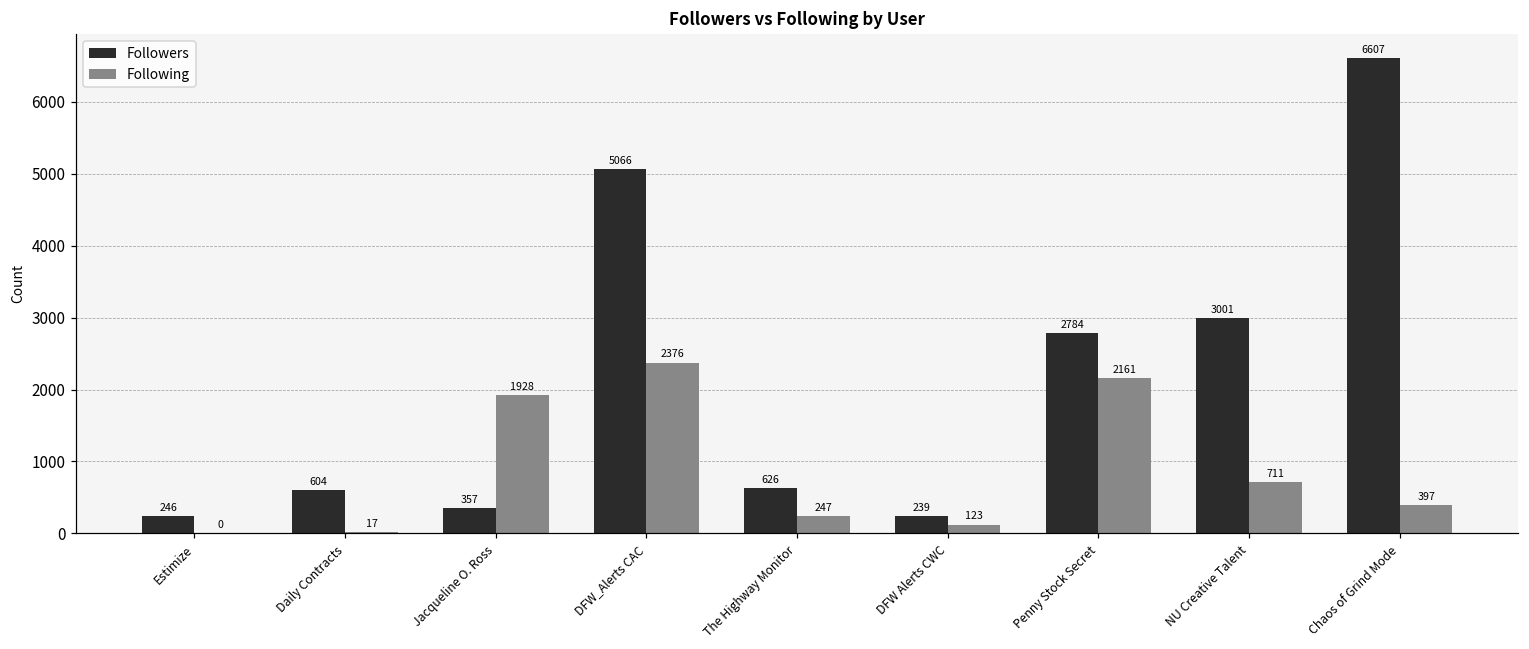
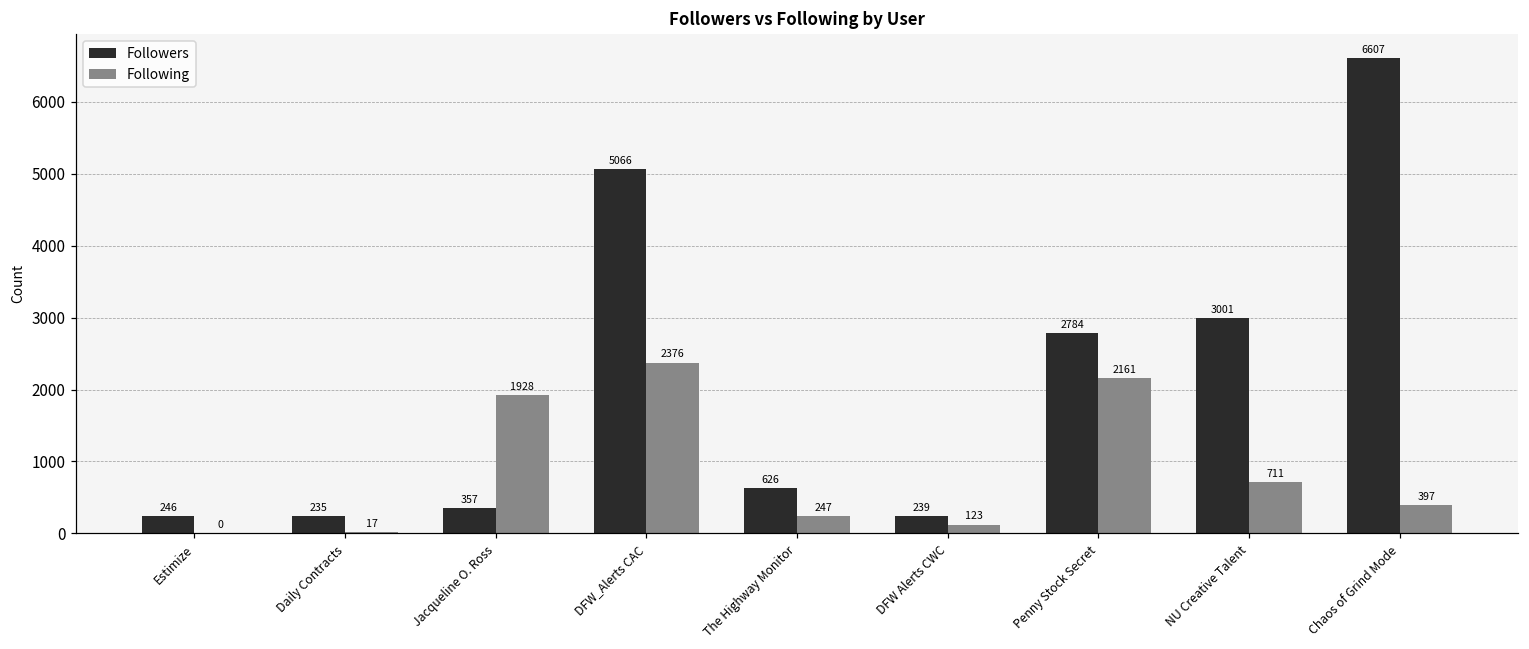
  {
    "Followers": {
      "Estimize": 246,
-     "Daily Contracts": 604,
+     "Daily Contracts": 235,
      "Jacqueline O. Ross": 357,
      "DFW_Alerts CAC": 5066,
      "The Highway Monitor": 626,
      "DFW Alerts CWC": 239,
      "Penny Stock Secret": 2784,
      "NU Creative Talent": 3001,
      "Chaos of Grind Mode": 6607
    },
    "Following": {
      "Estimize": 0,
      "Daily Contracts": 17,
      "Jacqueline O. Ross": 1928,
      "DFW_Alerts CAC": 2376,
      "The Highway Monitor": 247,
      "DFW Alerts CWC": 123,
      "Penny Stock Secret": 2161,
      "NU Creative Talent": 711,
      "Chaos of Grind Mode": 397
    }
  }
